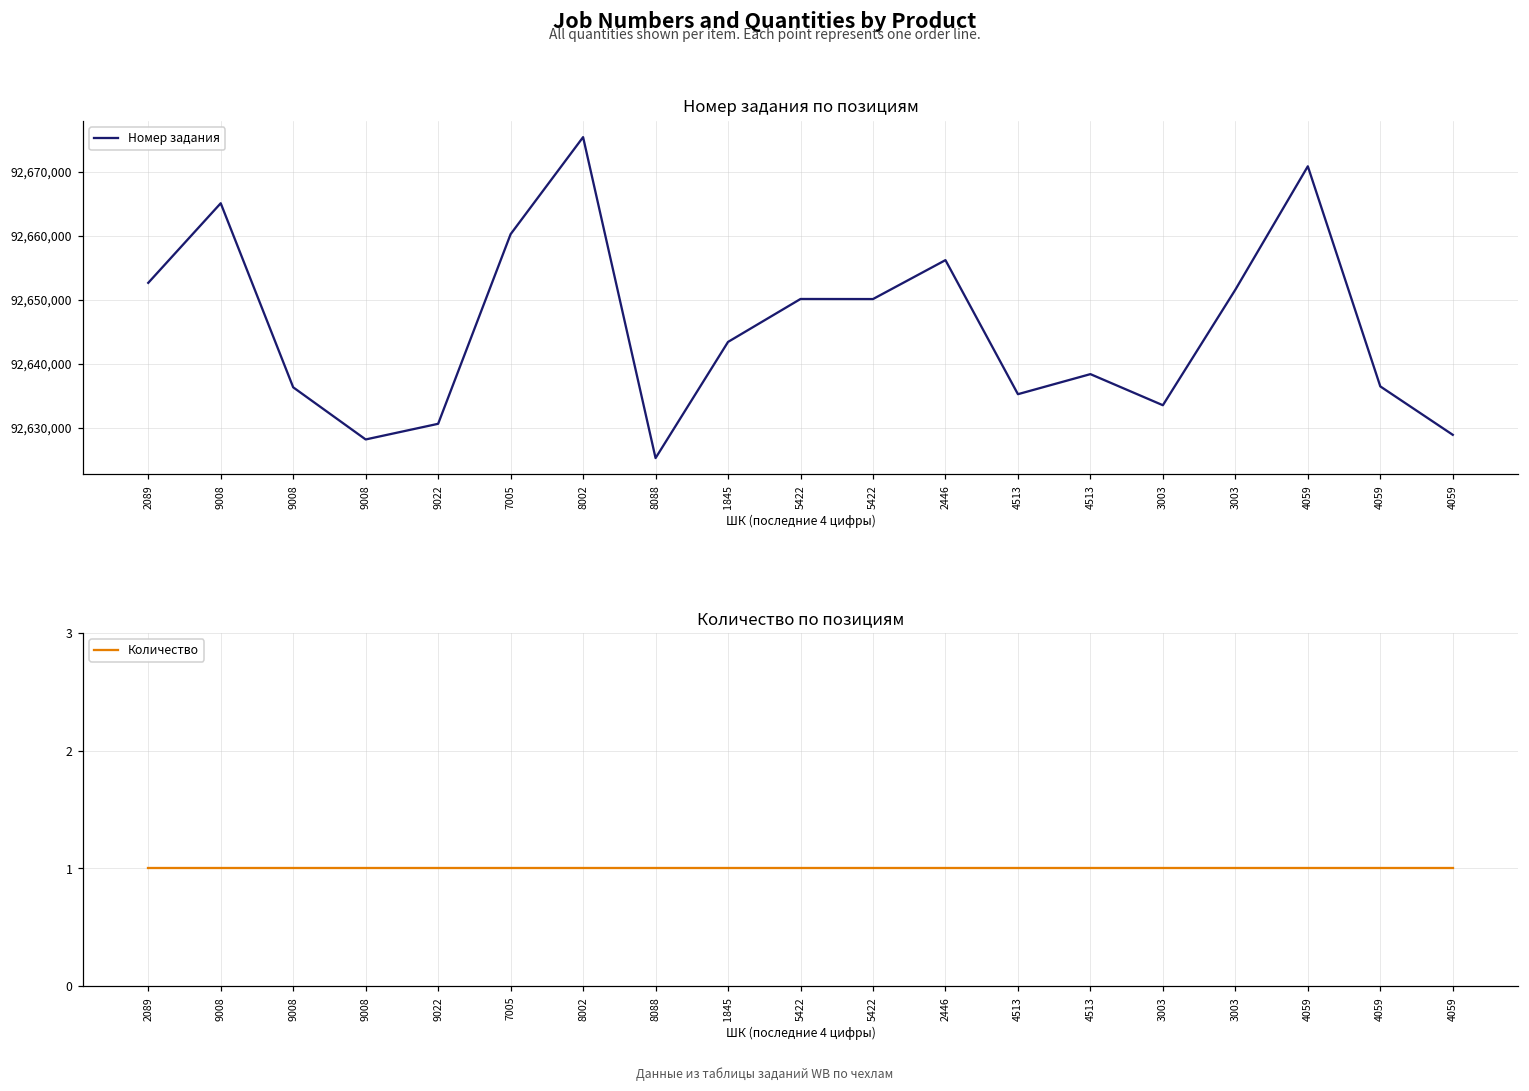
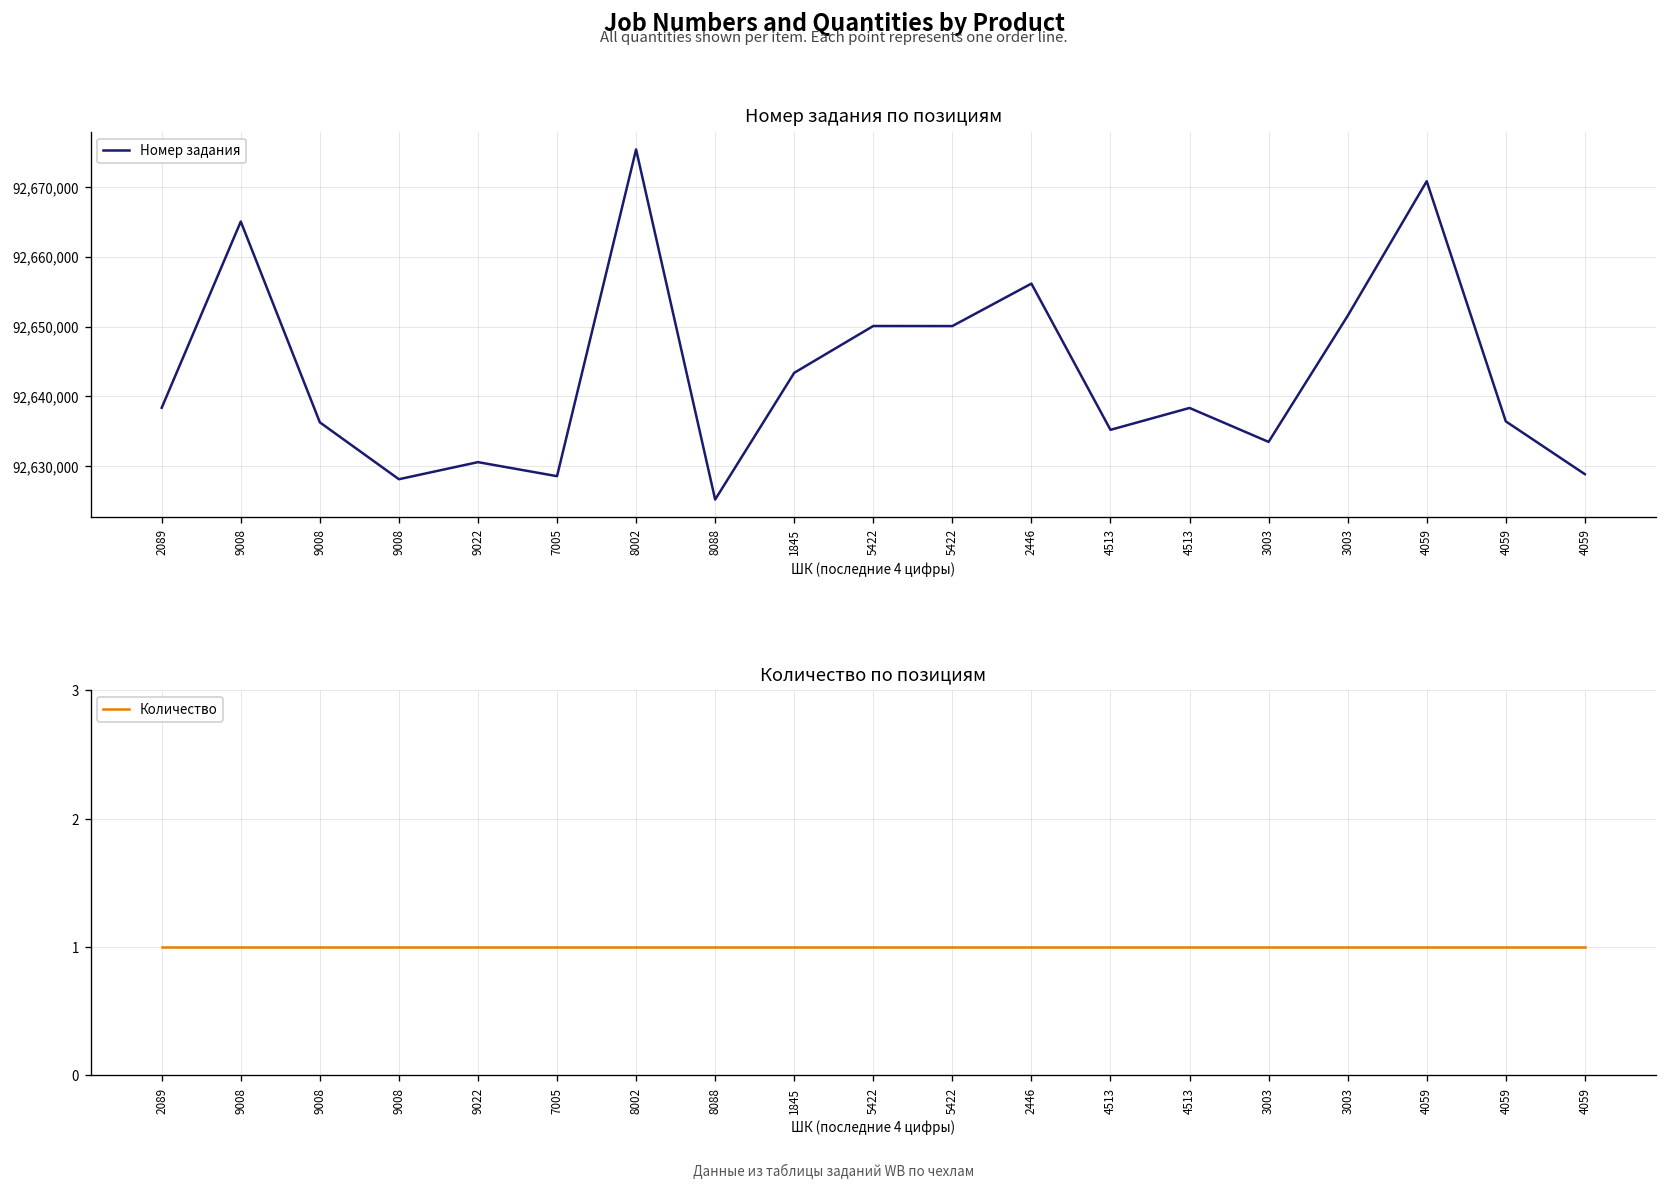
  {
    "Номер задания по позициям": {
-     "2089": "92,653,000",
+     "2089": "92,638,000",
      "9022": "92,631,000",
-     "7005": "92,660,000",
+     "7005": "92,629,000",
      "8002": "92,675,000",
      "8088": "92,625,000",
      "1845": "92,643,000",
      "2446": "92,656,000"
    },
    "Количество по позициям": {
      "2089": "1.00",
      "9022": "1.00",
      "7005": "1.00",
      "8002": "1.00",
      "8088": "1.00",
      "1845": "1.00",
      "2446": "1.00"
    }
  }
